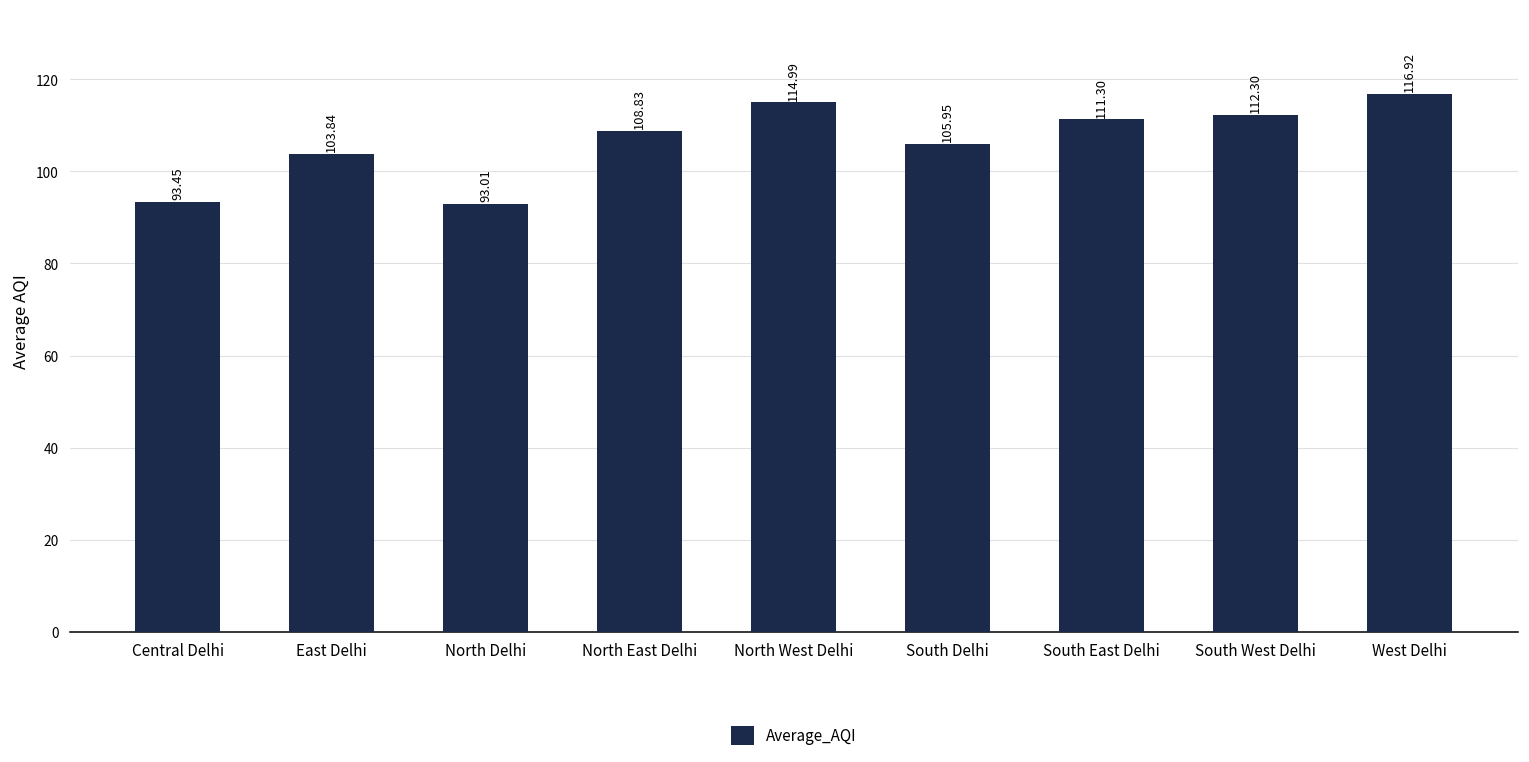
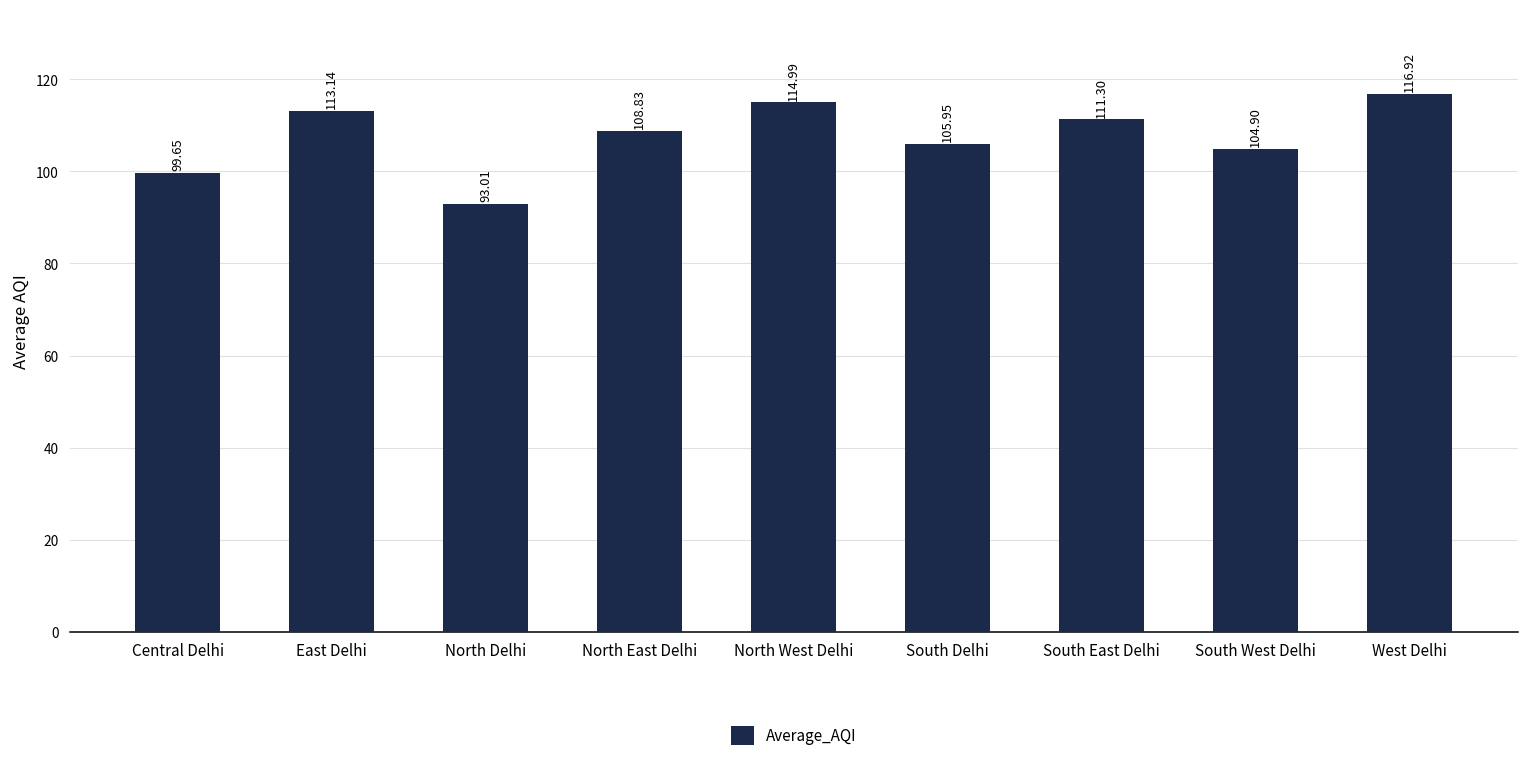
  {
-   "Central Delhi": 93.45,
-   "East Delhi": 103.84,
+   "Central Delhi": 99.65,
+   "East Delhi": 113.14,
    "North Delhi": 93.01,
    "North East Delhi": 108.83,
    "North West Delhi": 114.99,
    "South Delhi": 105.95,
    "South East Delhi": 111.30,
-   "South West Delhi": 112.30,
+   "South West Delhi": 104.90,
    "West Delhi": 116.92
  }
